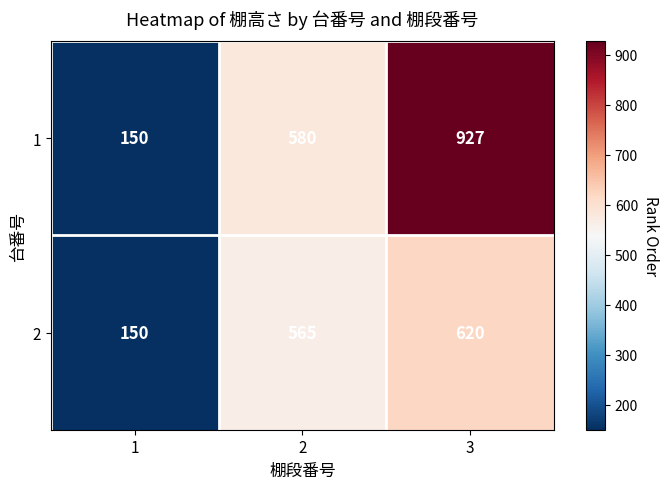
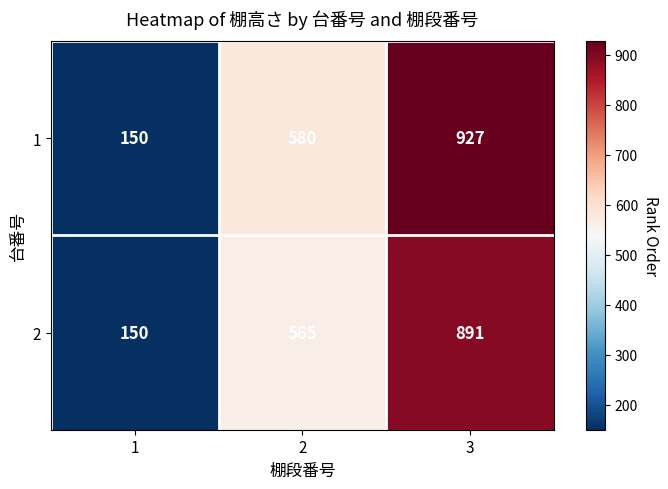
  {
    "1": {
      "1": 150,
      "3": 927
    },
    "2": {
      "1": 150,
-     "3": 620
+     "3": 891
    }
  }
